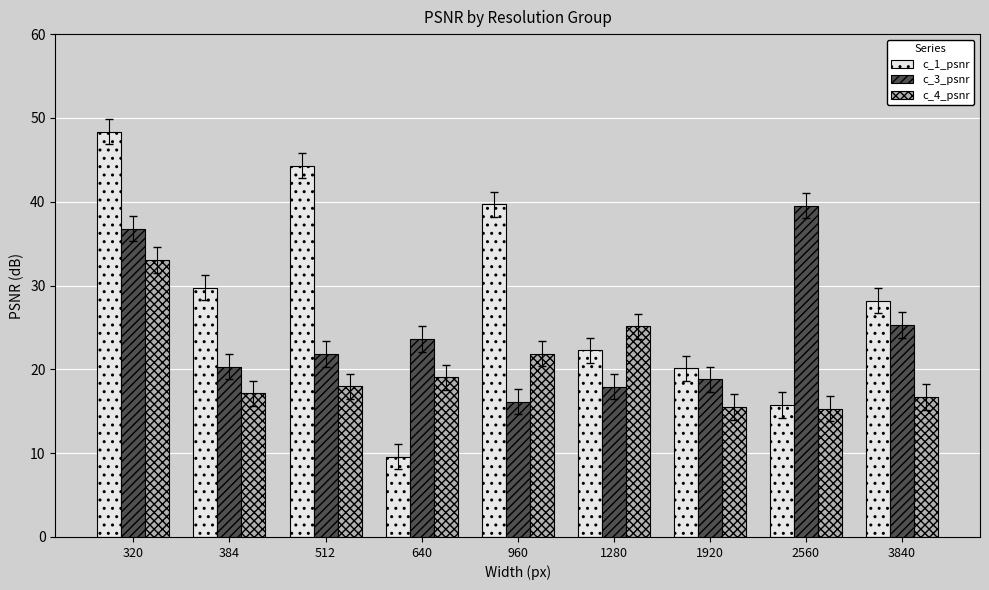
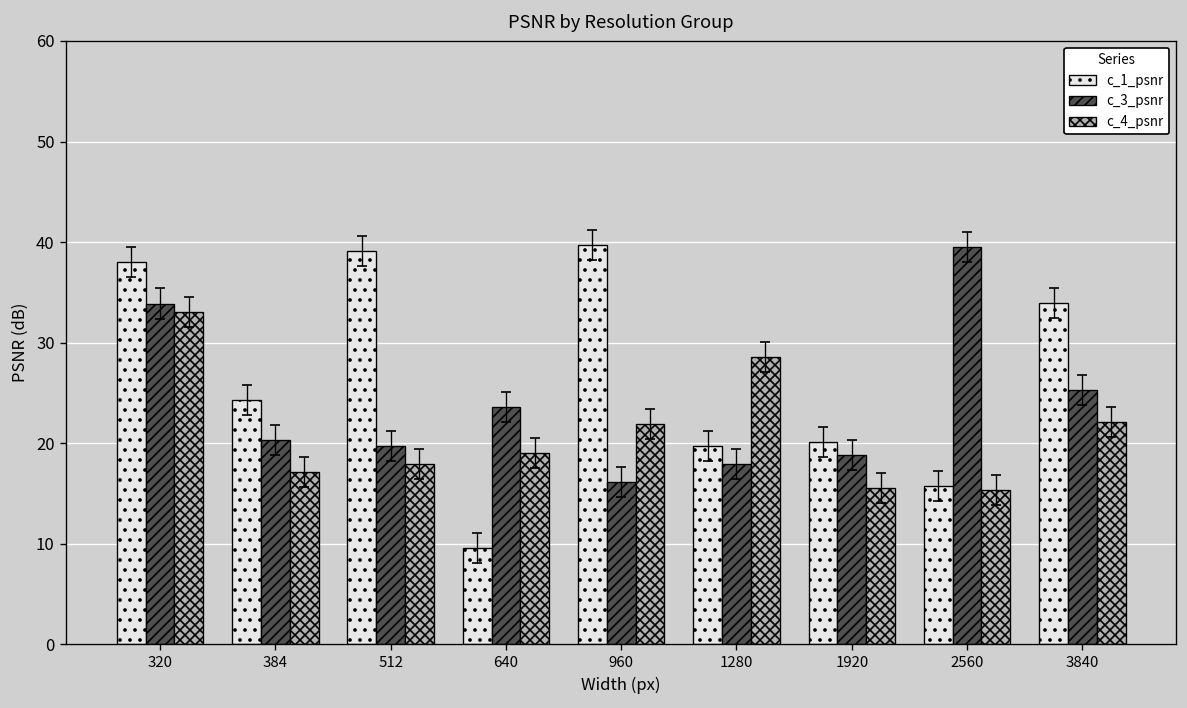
  {
    "c_1_psnr": {
-     "320": 48,
-     "384": 30,
-     "512": 44,
+     "320": 38,
+     "384": 24,
+     "512": 39,
      "640": 10,
      "960": 40,
-     "1280": 22,
+     "1280": 20,
      "1920": 20,
      "2560": 16,
-     "3840": 28
+     "3840": 34
    },
    "c_3_psnr": {
-     "320": 37,
+     "320": 34,
      "384": 20,
-     "512": 22,
+     "512": 20,
      "640": 24,
      "960": 16,
      "1280": 18,
      "1920": 19,
      "2560": 40,
      "3840": 25
    },
    "c_4_psnr": {
      "320": 33,
      "384": 17,
      "512": 18,
      "640": 19,
      "960": 22,
-     "1280": 25,
+     "1280": 29,
      "1920": 16,
      "2560": 15,
-     "3840": 17
+     "3840": 22
    }
  }
